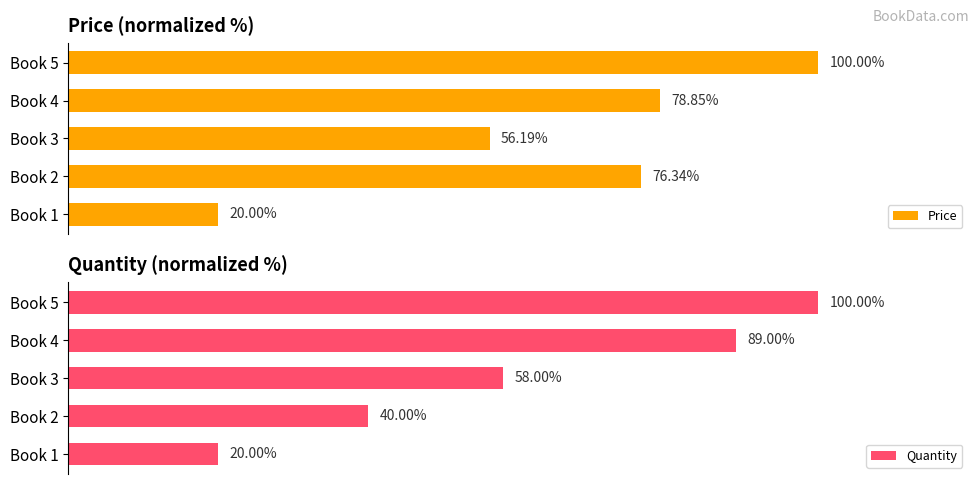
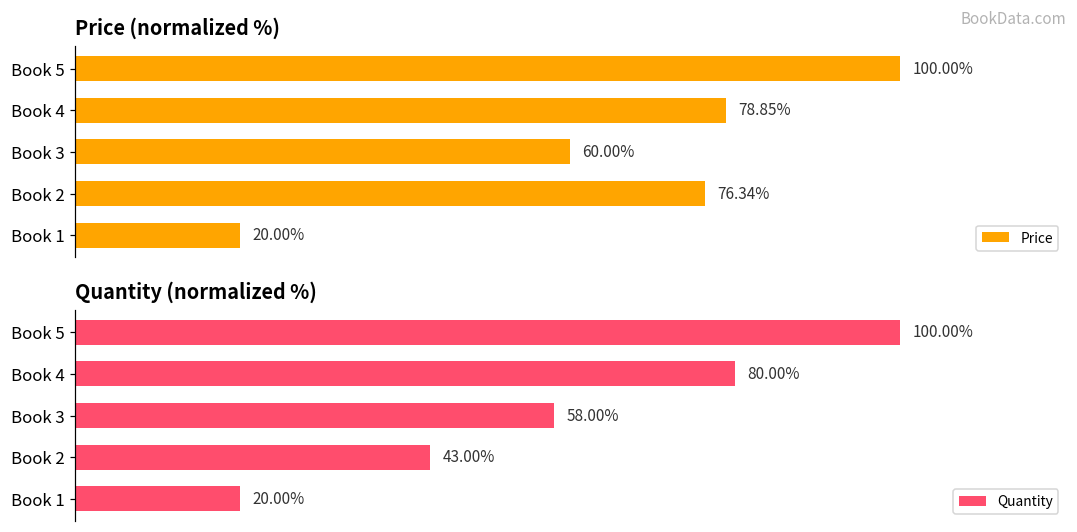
  {
    "Price (normalized %)": {
      "Book 5": "100.00%",
      "Book 4": "78.85%",
-     "Book 3": "56.19%",
+     "Book 3": "60.00%",
      "Book 2": "76.34%",
      "Book 1": "20.00%"
    },
    "Quantity (normalized %)": {
      "Book 5": "100.00%",
-     "Book 4": "89.00%",
+     "Book 4": "80.00%",
      "Book 3": "58.00%",
-     "Book 2": "40.00%",
+     "Book 2": "43.00%",
      "Book 1": "20.00%"
    }
  }
